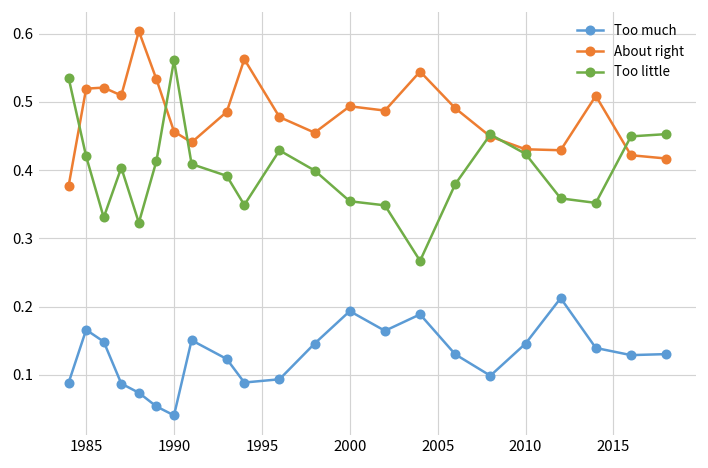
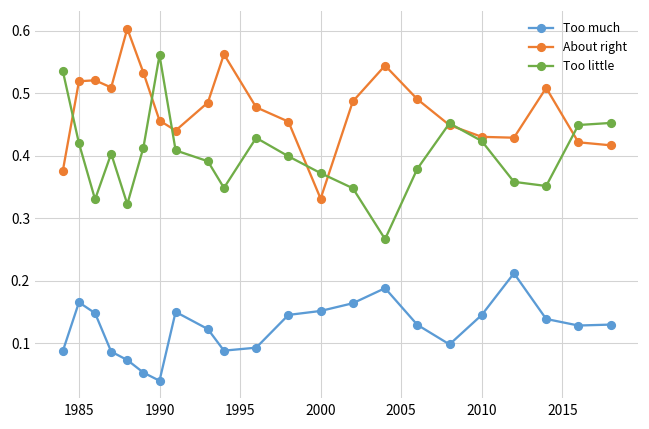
  {
    "Too much": {
      "1985": 0.17,
      "1990": 0.04,
-     "2000": 0.19,
+     "2000": 0.15,
      "2010": 0.15
    },
    "About right": {
      "1985": 0.52,
      "1990": 0.46,
-     "2000": 0.49,
+     "2000": 0.33,
      "2010": 0.43
    },
    "Too little": {
      "1985": 0.42,
      "1990": 0.56,
-     "2000": 0.35,
+     "2000": 0.37,
      "2010": 0.42
    }
  }
